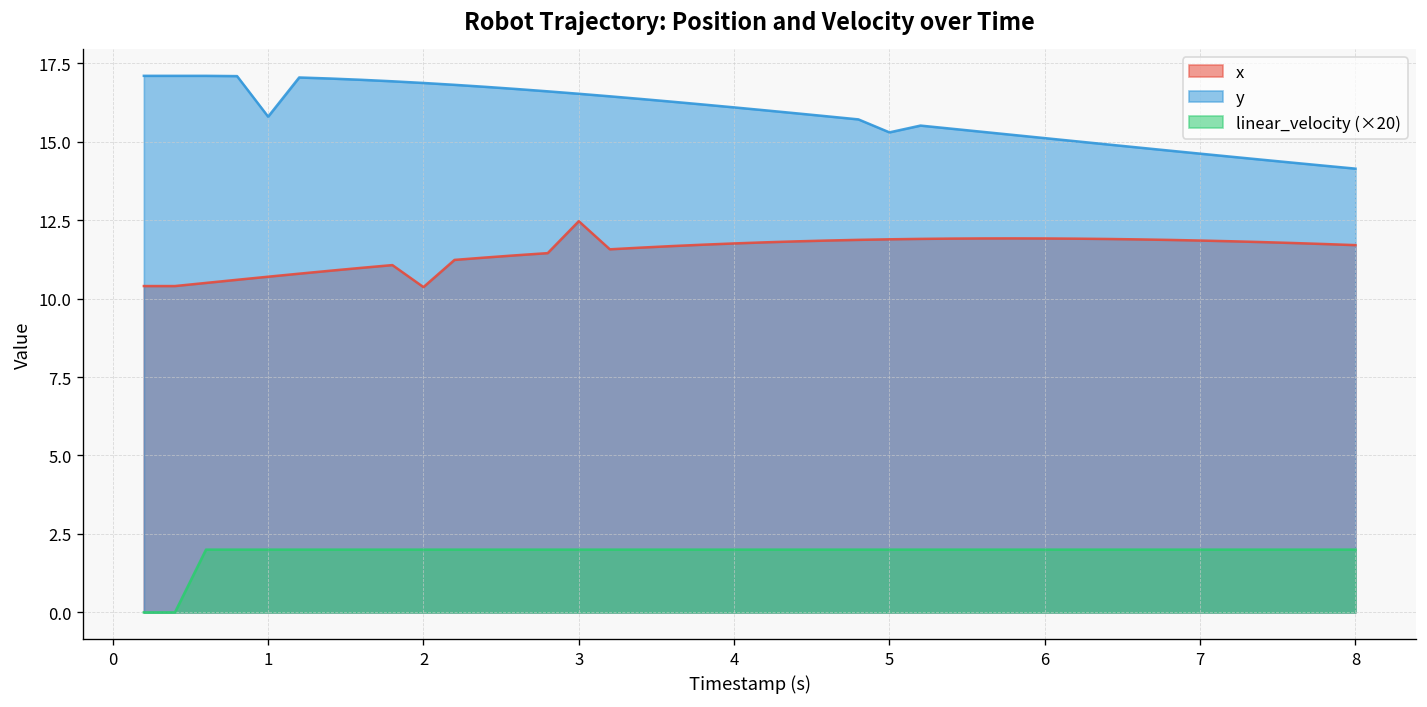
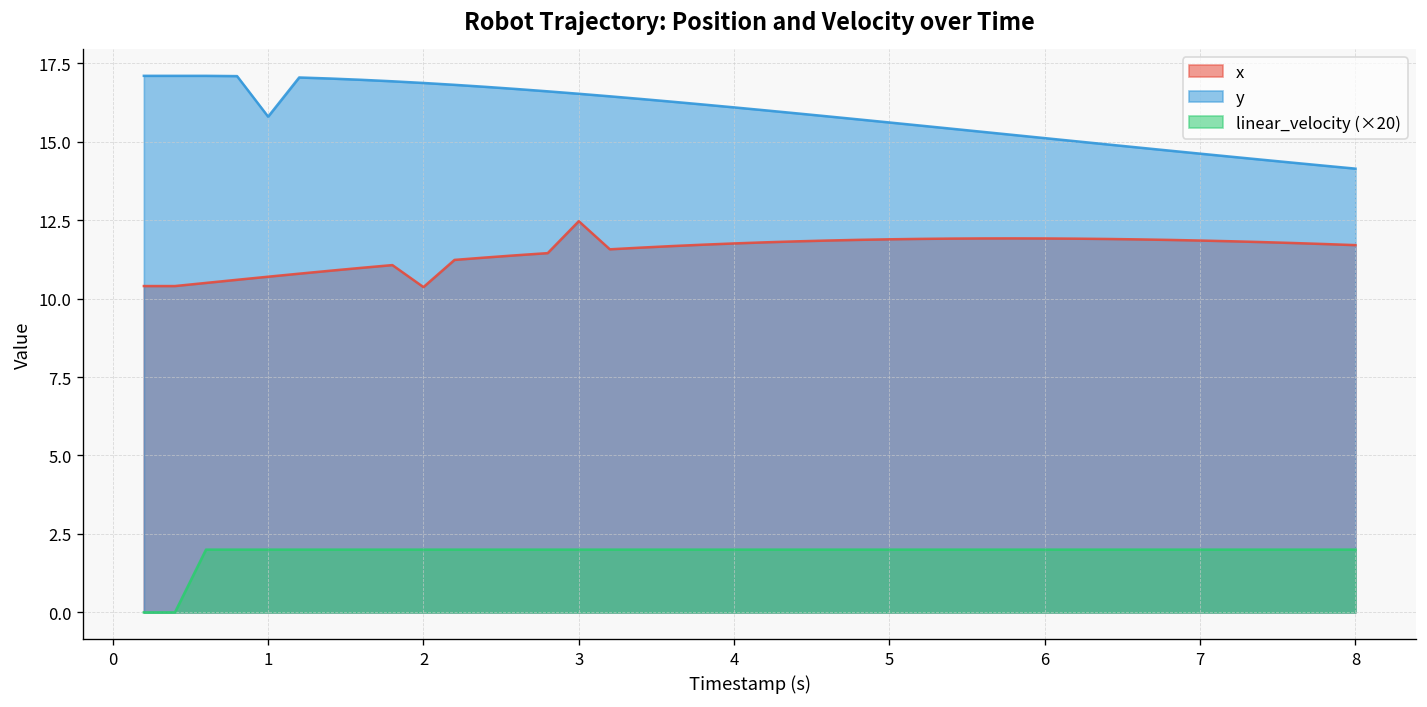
  {
    "x": {
      "1": 10.7,
      "2": 10.4,
      "3": 12.5,
      "4": 11.8,
      "5": 11.9,
      "6": 11.9,
      "7": 11.9,
      "8": 11.7
    },
    "y": {
      "1": 15.8,
      "2": 16.9,
      "3": 16.5,
      "4": 16.1,
-     "5": 15.3,
+     "5": 15.6,
      "6": 15.1,
      "7": 14.6,
      "8": 14.1
    },
    "linear_velocity (×20)": {
      "1": 2.0,
      "2": 2.0,
      "3": 2.0,
      "4": 2.0,
      "5": 2.0,
      "6": 2.0,
      "7": 2.0,
      "8": 2.0
    }
  }
